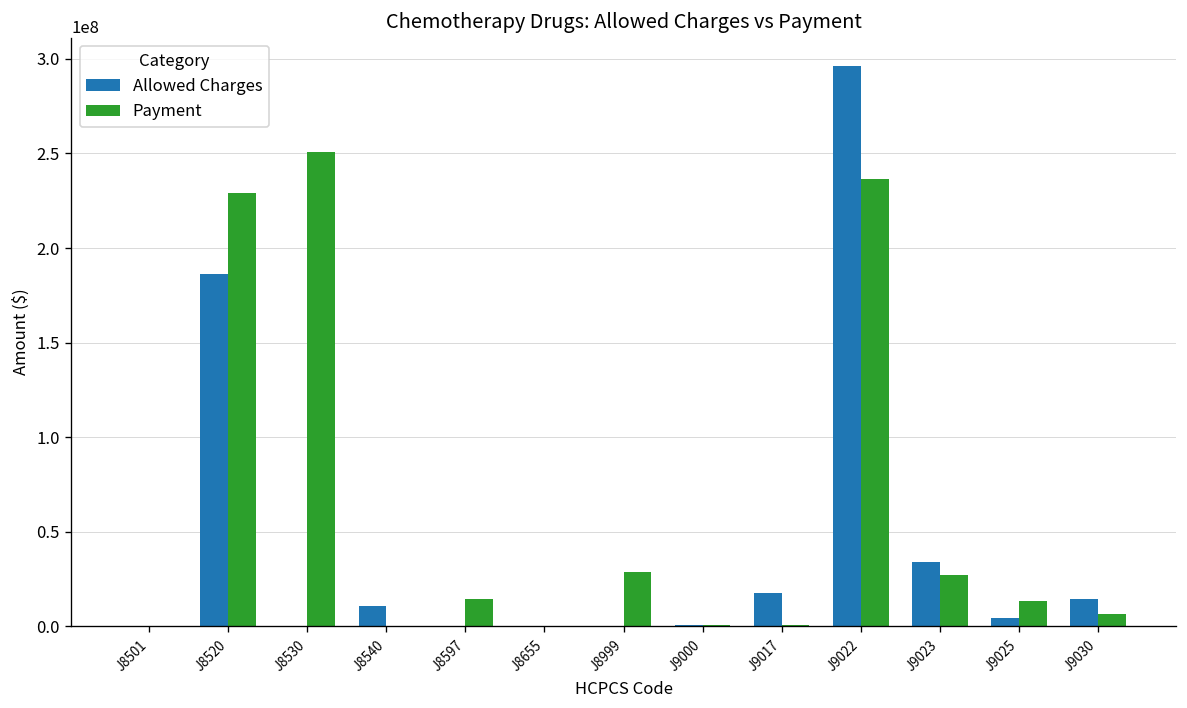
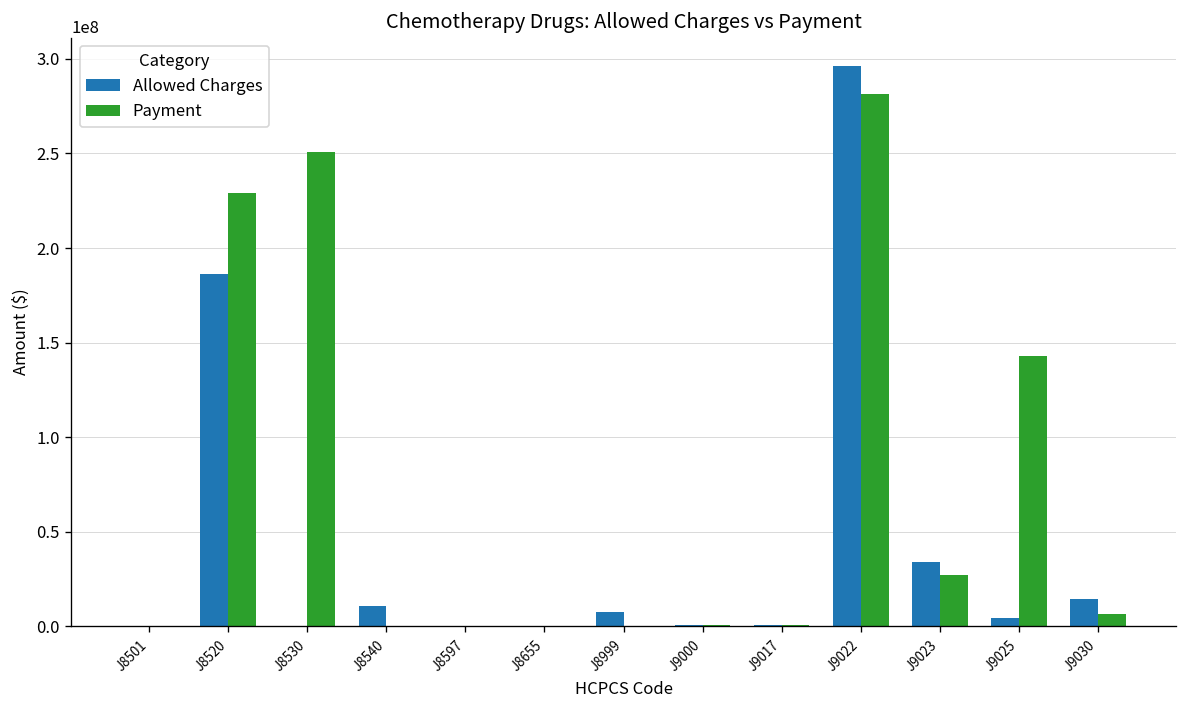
  {
    "Allowed Charges": {
      "J8520": 186000000,
      "J8540": 11000000,
-     "J8999": 0,
-     "J9017": 18000000,
+     "J8999": 7000000,
+     "J9017": 1000000,
      "J9022": 296000000,
      "J9023": 34000000,
      "J9025": 5000000,
      "J9030": 15000000
    },
    "Payment": {
      "J8520": 229000000,
      "J8530": 251000000,
-     "J8597": 14000000,
-     "J8999": 29000000,
-     "J9022": 236000000,
+     "J8597": 0,
+     "J8999": 0,
+     "J9022": 281000000,
      "J9023": 27000000,
-     "J9025": 13000000,
+     "J9025": 143000000,
      "J9030": 6000000
    }
  }
